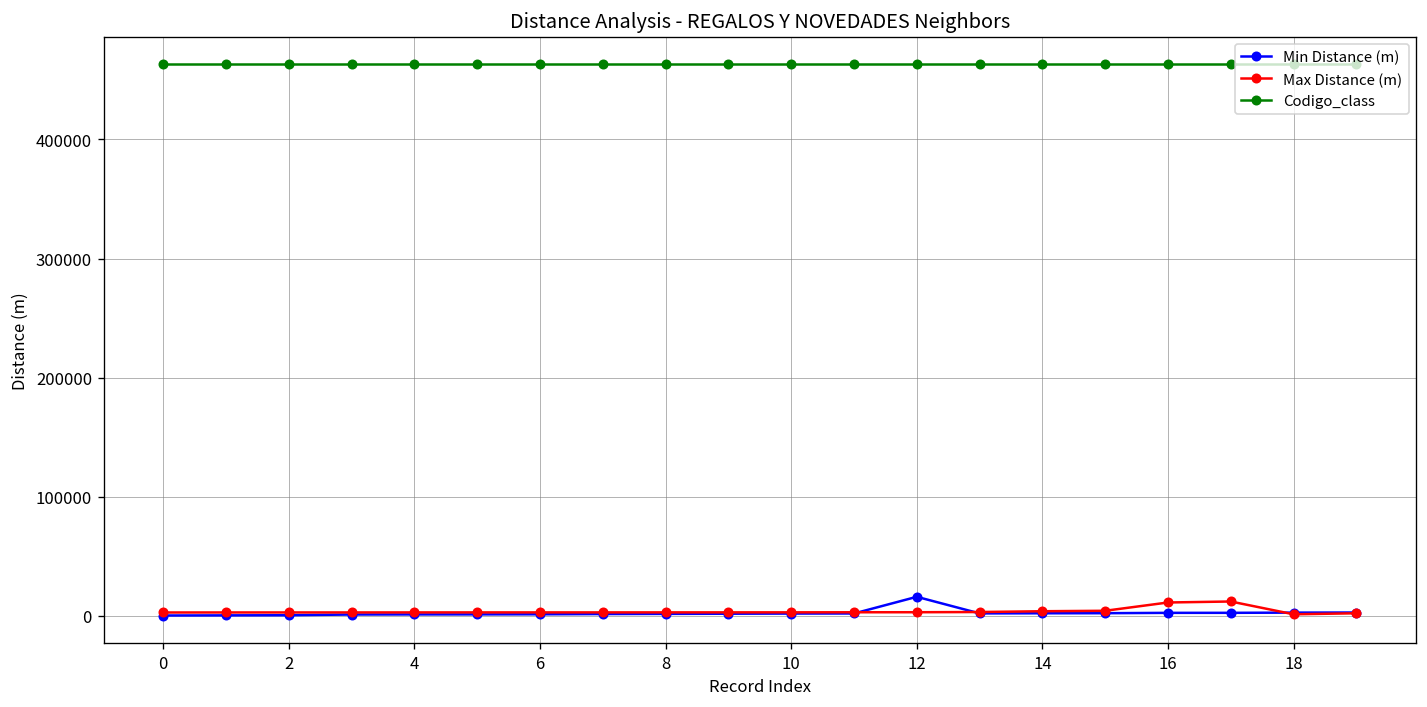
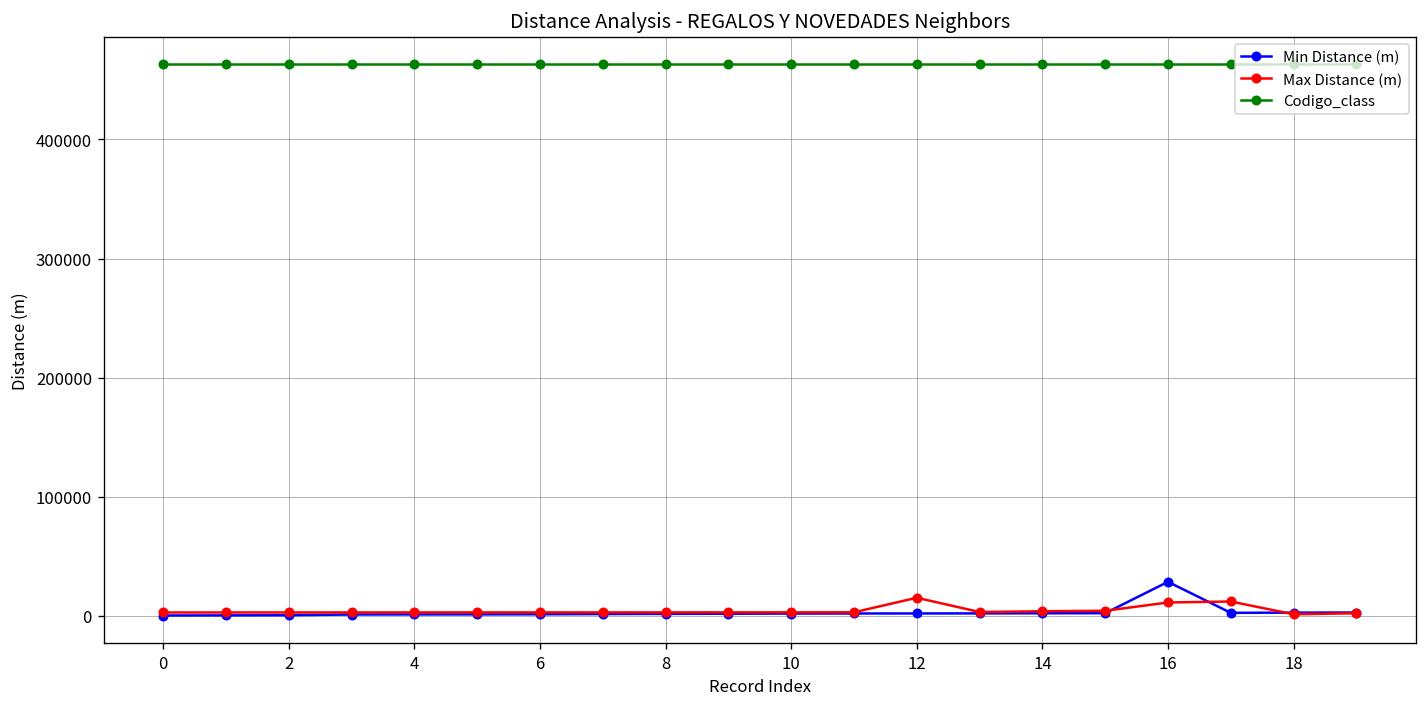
  {
    "Min Distance (m)": {
      "0": 0,
-     "12": 20000,
-     "16": 0
+     "12": 0,
+     "16": 30000
    },
    "Max Distance (m)": {
      "0": 0,
-     "12": 0,
+     "12": 20000,
      "16": 10000
    },
    "Codigo_class": {
      "0": 460000,
      "2": 460000,
      "4": 460000,
      "6": 460000,
      "8": 460000,
      "10": 460000,
      "12": 460000,
      "14": 460000,
      "16": 460000
    }
  }
